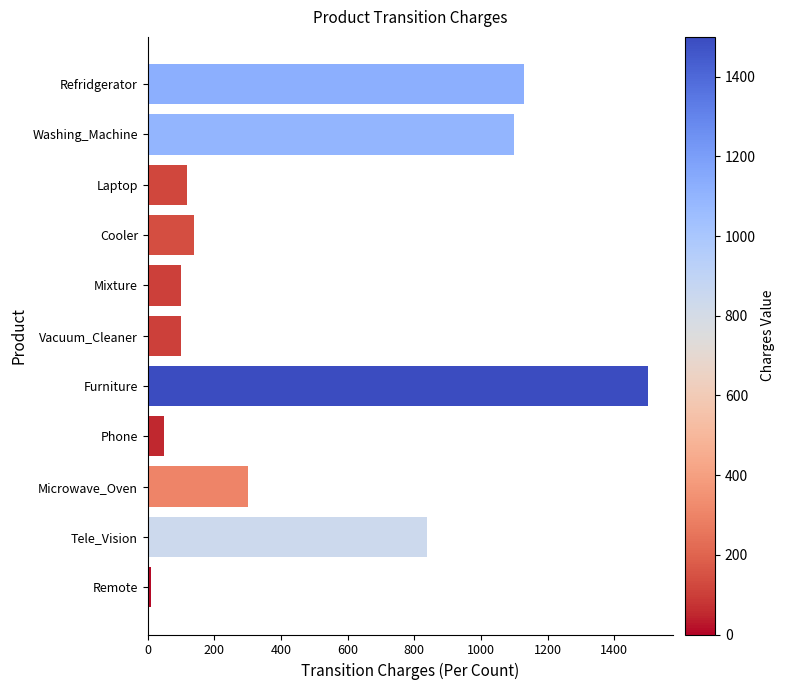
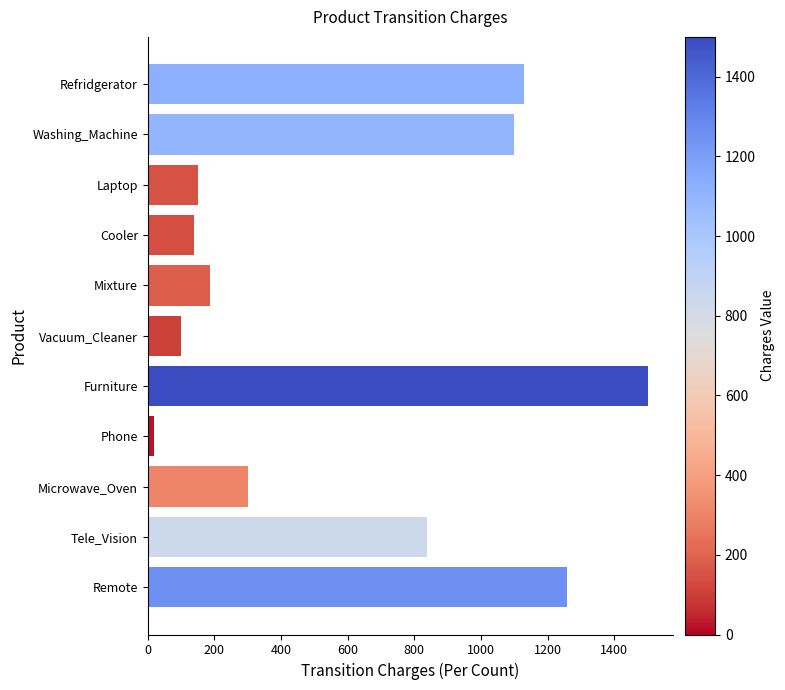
  {
    "Refridgerator": 1130,
    "Washing_Machine": 1100,
-   "Laptop": 120,
+   "Laptop": 150,
    "Cooler": 140,
-   "Mixture": 100,
+   "Mixture": 190,
    "Vacuum_Cleaner": 100,
    "Furniture": 1500,
-   "Phone": 50,
+   "Phone": 20,
    "Microwave_Oven": 300,
    "Tele_Vision": 840,
-   "Remote": 10
+   "Remote": 1260
  }
